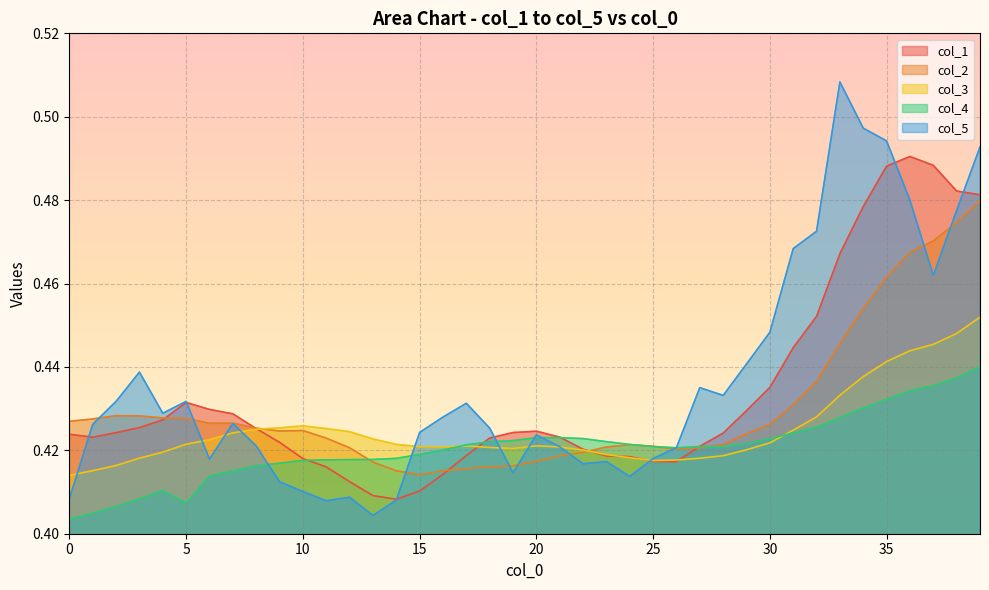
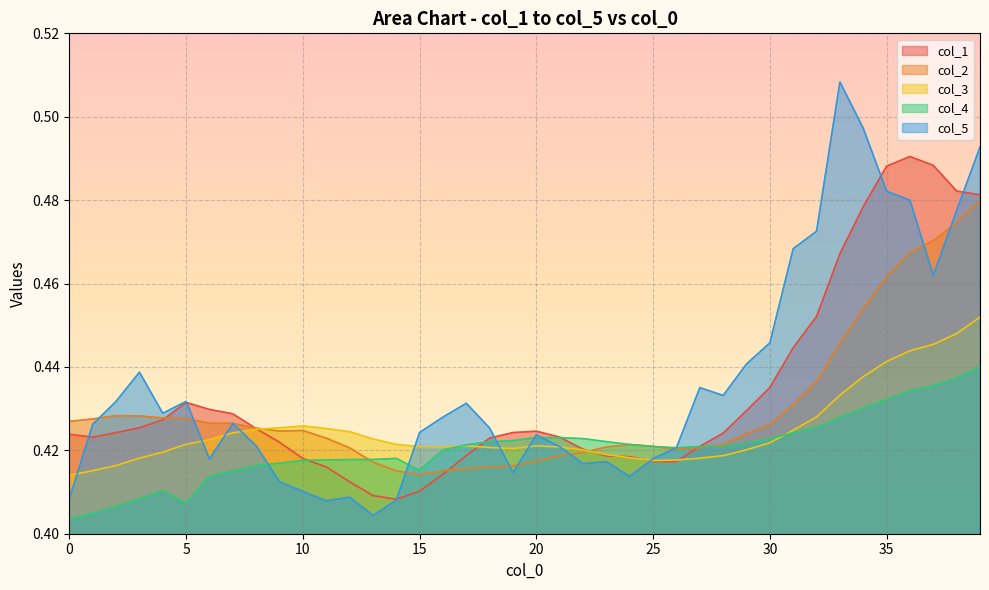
  {
    "col_4": {
      "0": 0.403,
      "5": 0.407,
-     "15": 0.419,
+     "15": 0.415,
      "20": 0.423,
      "30": 0.423,
      "35": 0.432
    },
    "col_5": {
      "0": 0.408,
      "10": 0.410,
      "15": 0.424,
      "20": 0.424,
-     "30": 0.448,
-     "35": 0.494
+     "30": 0.446,
+     "35": 0.482
    }
  }
